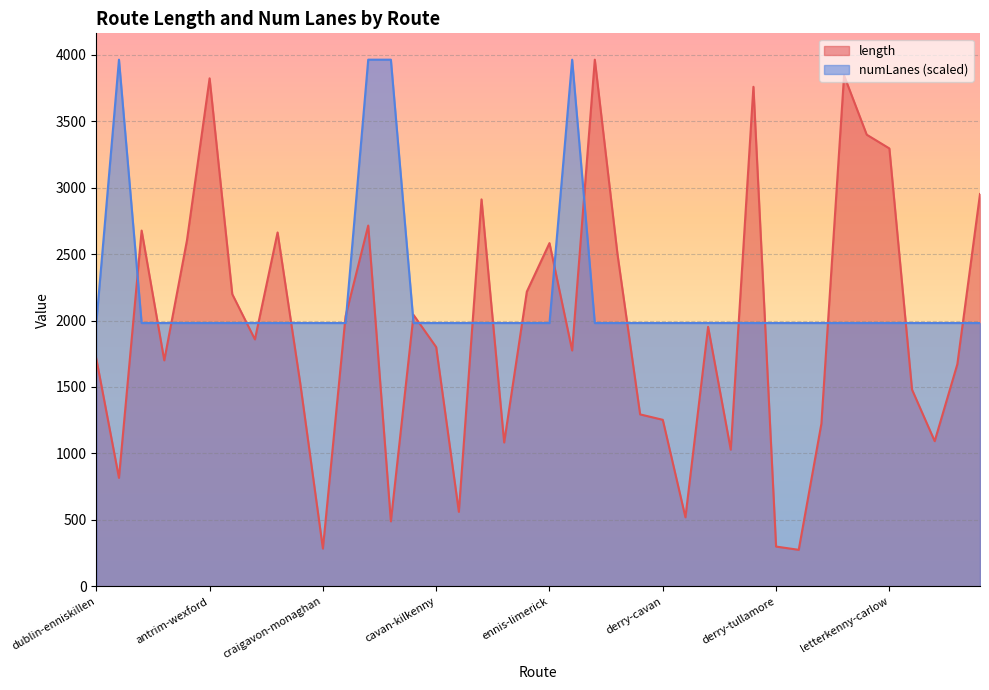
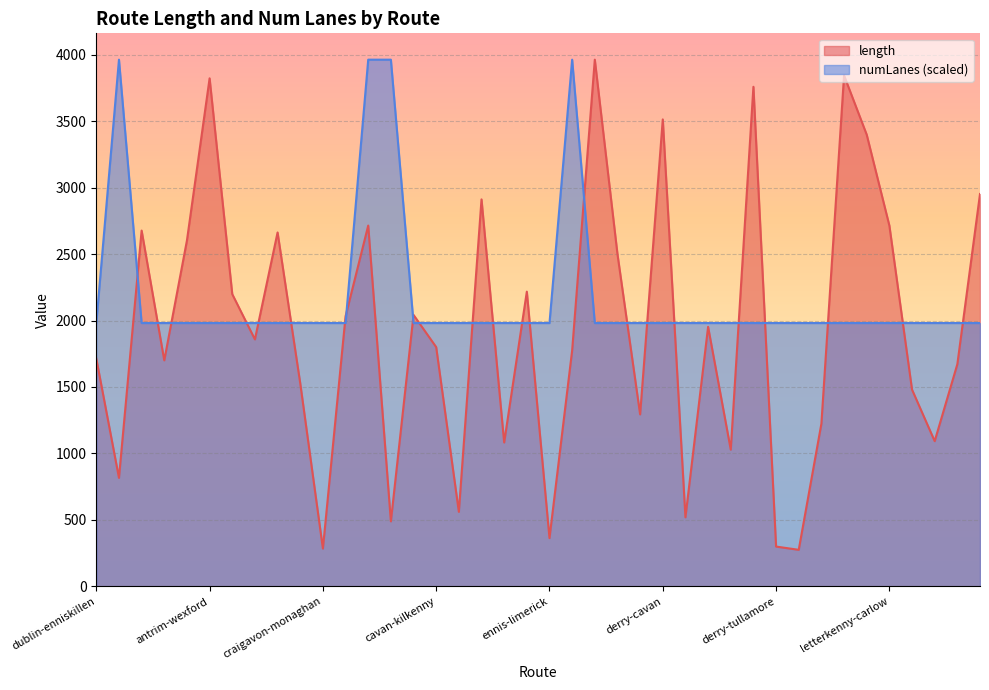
  {
    "length": {
      "dublin-enniskillen": 1710,
      "antrim-wexford": 3820,
      "craigavon-monaghan": 280,
      "cavan-kilkenny": 1800,
-     "ennis-limerick": 2580,
-     "derry-cavan": 1250,
+     "ennis-limerick": 360,
+     "derry-cavan": 3510,
      "derry-tullamore": 300,
-     "letterkenny-carlow": 3290
+     "letterkenny-carlow": 2710
    },
    "numLanes (scaled)": {
      "dublin-enniskillen": 1980,
      "antrim-wexford": 1980,
      "craigavon-monaghan": 1980,
      "cavan-kilkenny": 1980,
      "ennis-limerick": 1980,
      "derry-cavan": 1980,
      "derry-tullamore": 1980,
      "letterkenny-carlow": 1980
    }
  }
